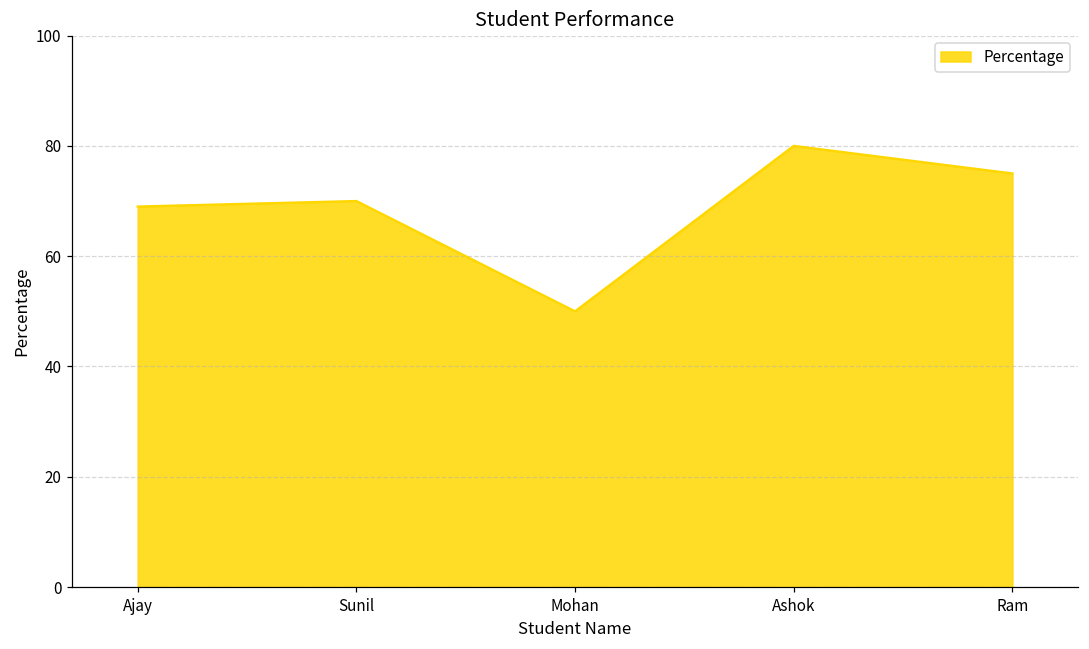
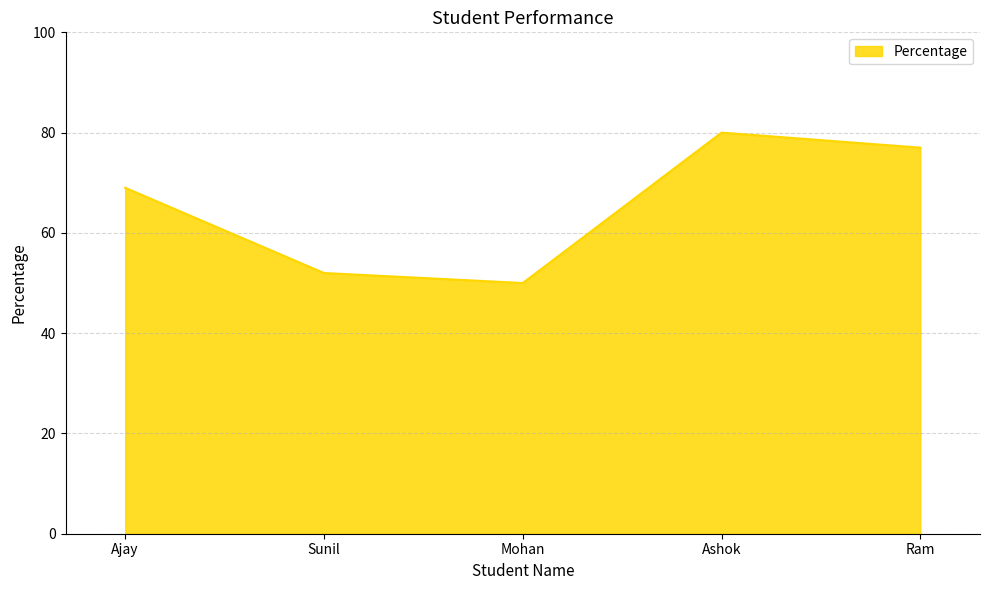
  {
    "Ajay": 69,
-   "Sunil": 70,
+   "Sunil": 52,
    "Mohan": 50,
    "Ashok": 80,
-   "Ram": 75
+   "Ram": 77
  }
